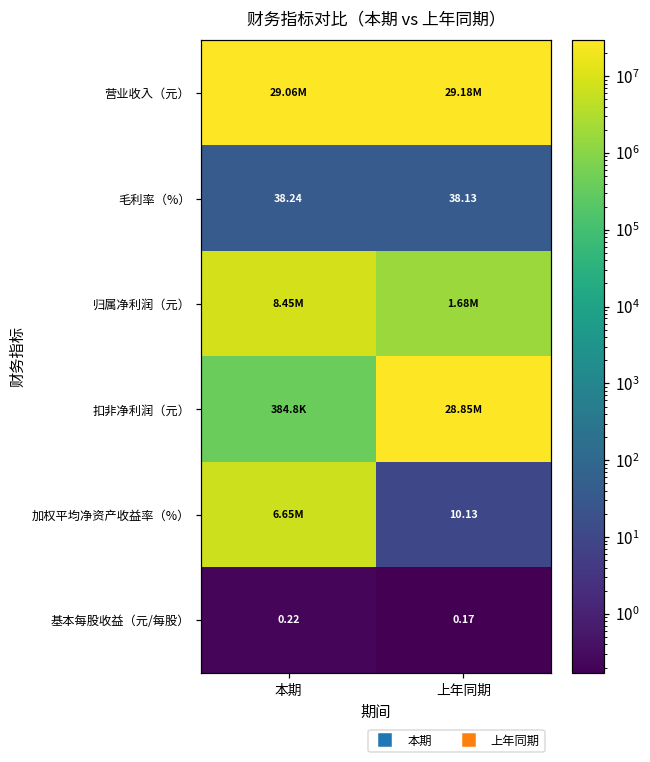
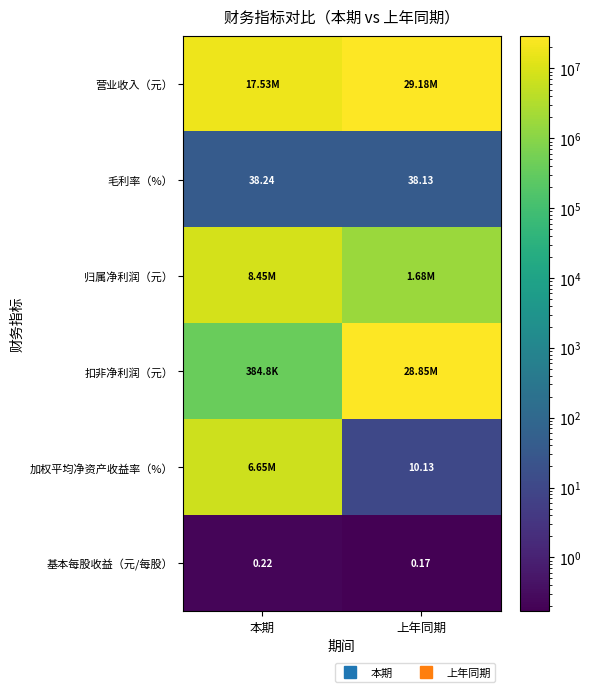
  {
    "营业收入（元）": {
-     "本期": "29.06M",
+     "本期": "17.53M",
      "上年同期": "29.18M"
    },
    "毛利率（%）": {
      "本期": "38.24",
      "上年同期": "38.13"
    },
    "归属净利润（元）": {
      "本期": "8.45M",
      "上年同期": "1.68M"
    },
    "扣非净利润（元）": {
      "本期": "384.8K",
      "上年同期": "28.85M"
    },
    "加权平均净资产收益率（%）": {
      "本期": "6.65M",
      "上年同期": "10.13"
    },
    "基本每股收益（元/每股）": {
      "本期": "0.22",
      "上年同期": "0.17"
    }
  }
